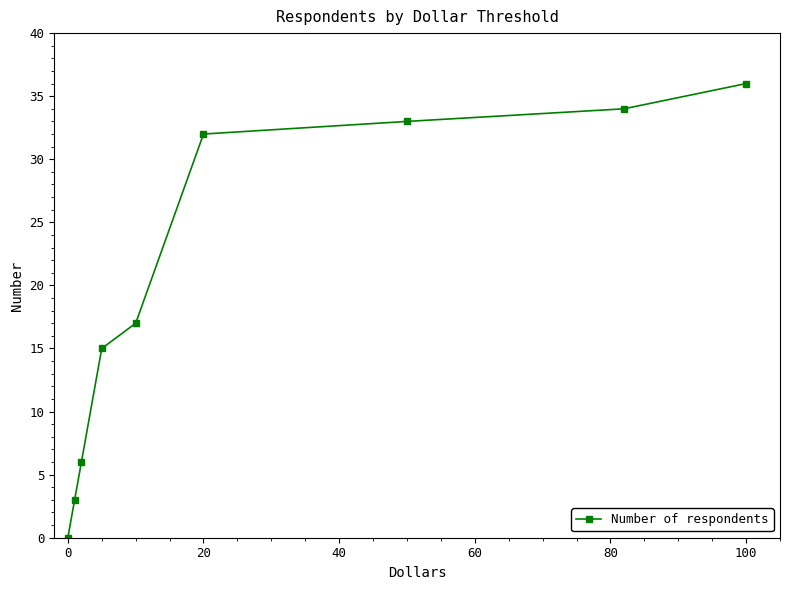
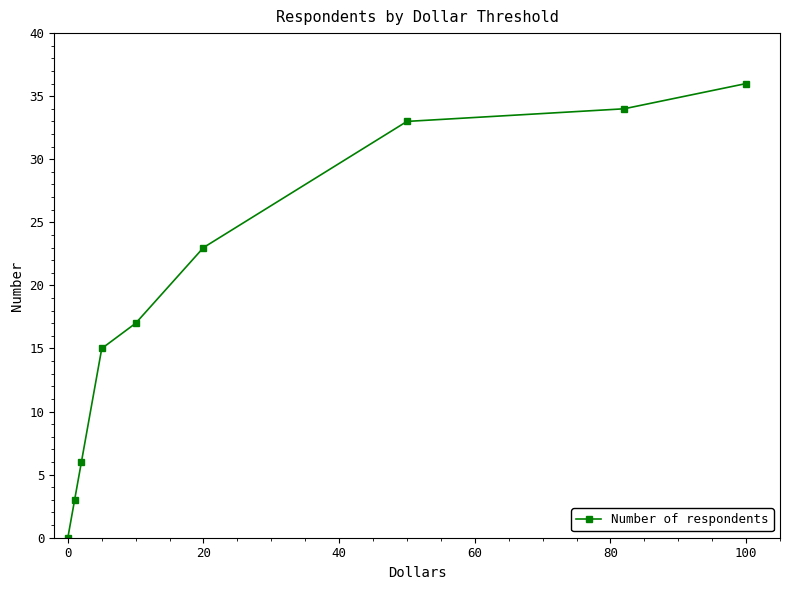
  {
    "0": 0,
-   "20": 32,
+   "20": 23,
    "100": 36
  }
